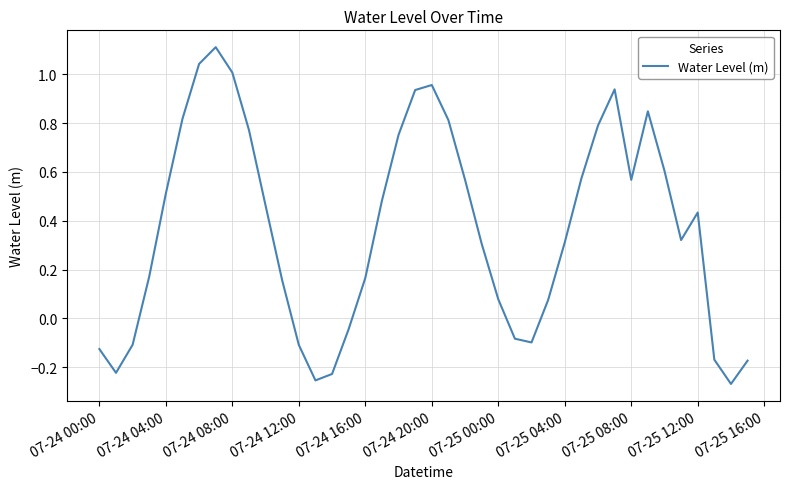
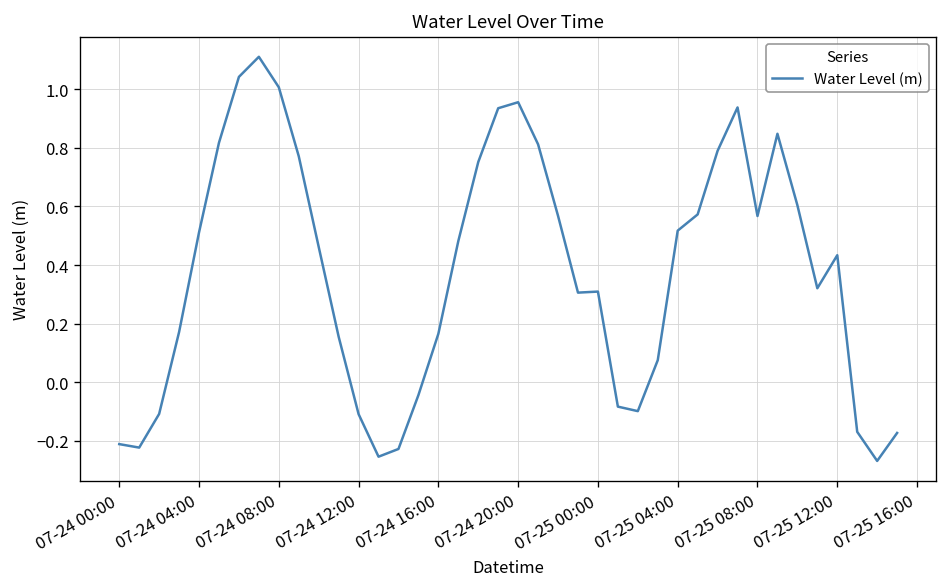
  {
-   "07-24 00:00": -0.13,
+   "07-24 00:00": -0.21,
    "07-24 04:00": 0.51,
    "07-24 08:00": 1.01,
    "07-24 12:00": -0.11,
    "07-24 16:00": 0.17,
    "07-24 20:00": 0.96,
-   "07-25 00:00": 0.08,
-   "07-25 04:00": 0.31,
+   "07-25 00:00": 0.31,
+   "07-25 04:00": 0.52,
    "07-25 08:00": 0.57,
    "07-25 12:00": 0.43
  }
